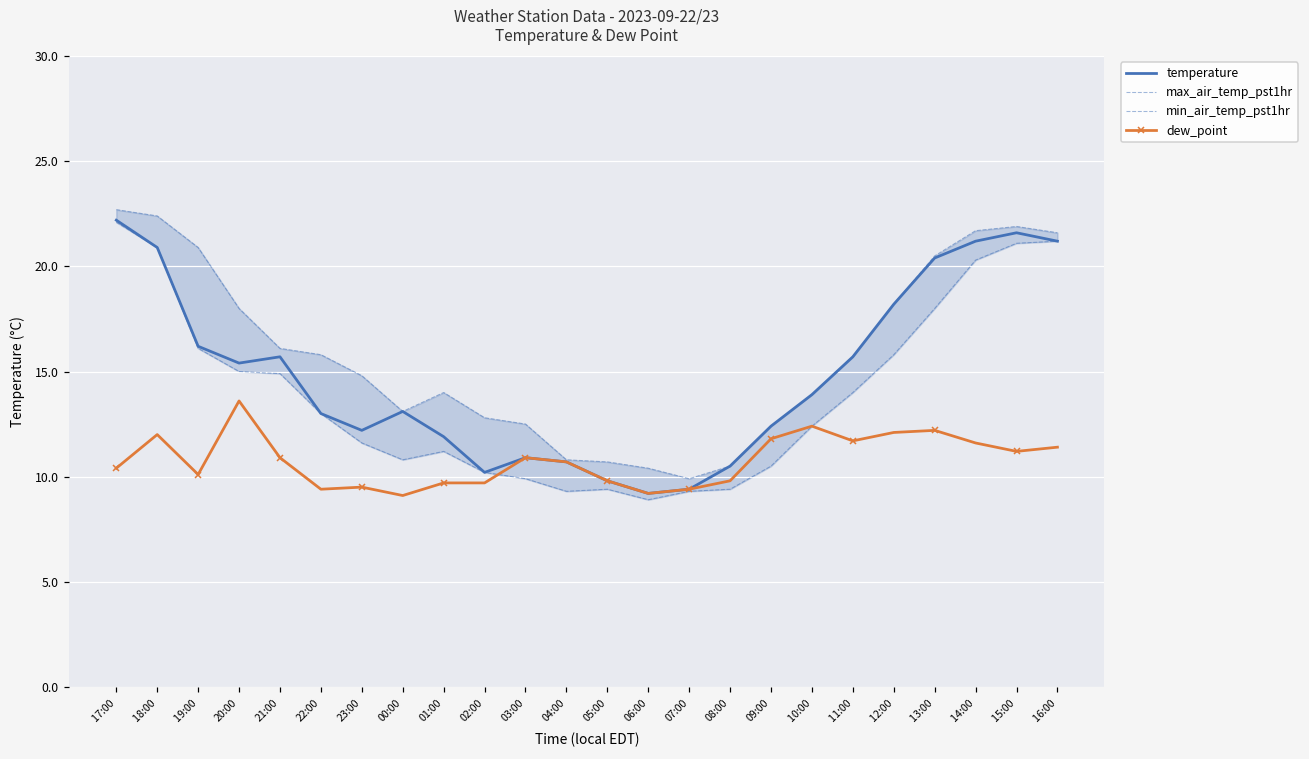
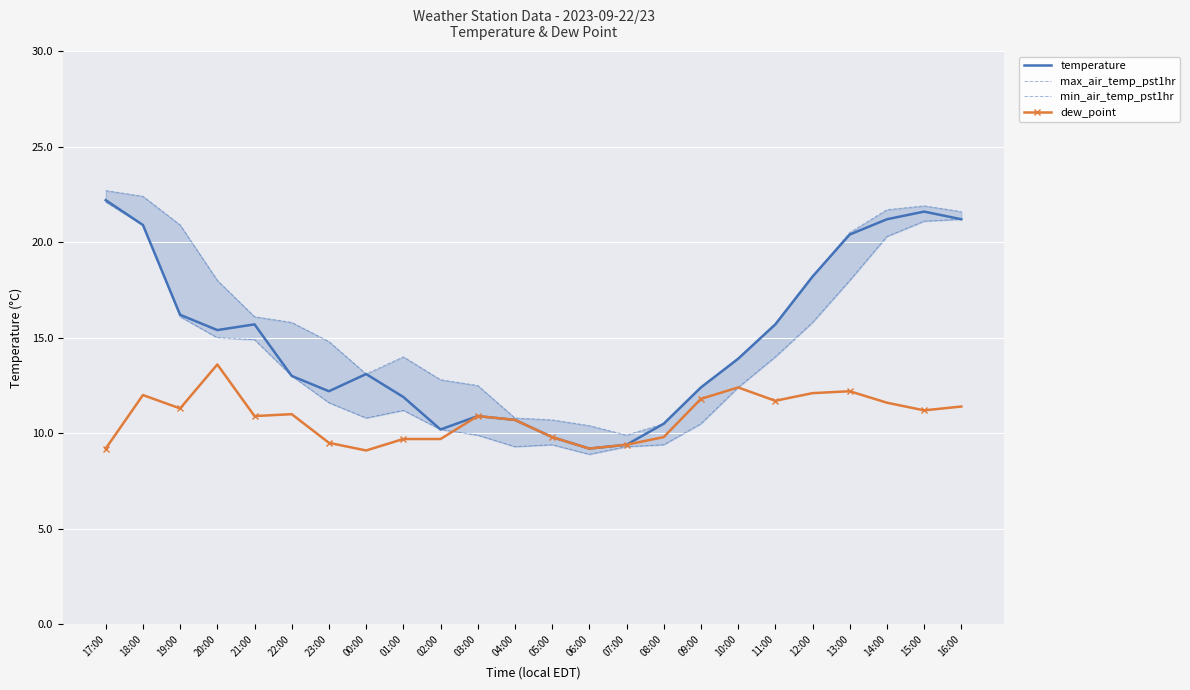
  {
    "dew_point": {
-     "17:00": 10.4,
+     "17:00": 9.2,
      "18:00": 12.0,
-     "19:00": 10.1,
+     "19:00": 11.3,
      "20:00": 13.6,
      "21:00": 10.9,
-     "22:00": 9.4,
+     "22:00": 11.0,
      "23:00": 9.5,
      "00:00": 9.1,
      "01:00": 9.7,
      "02:00": 9.7,
      "08:00": 9.8,
      "09:00": 11.8,
      "11:00": 11.7,
      "12:00": 12.1,
      "13:00": 12.2,
      "14:00": 11.6,
      "15:00": 11.2,
      "16:00": 11.4
    }
  }
